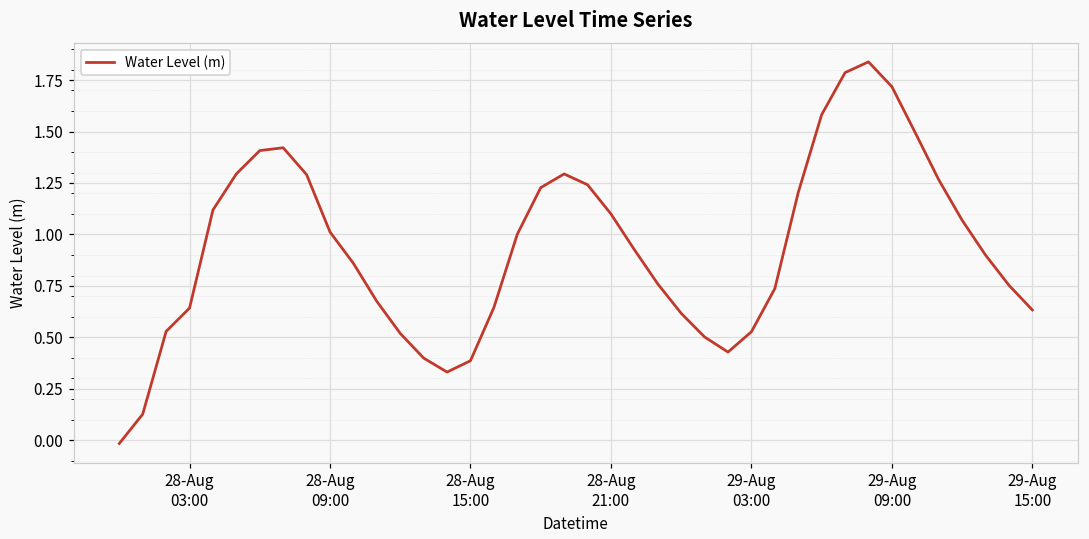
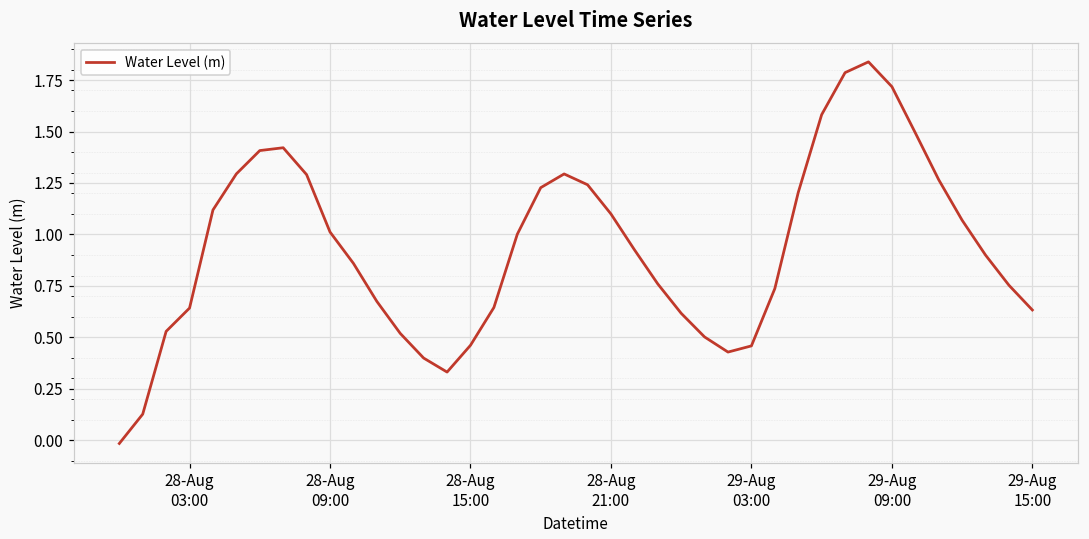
  {
    "28-Aug 03:00": 0.64,
    "28-Aug 09:00": 1.01,
-   "28-Aug 15:00": 0.39,
+   "28-Aug 15:00": 0.46,
    "28-Aug 21:00": 1.10,
-   "29-Aug 03:00": 0.53,
+   "29-Aug 03:00": 0.46,
    "29-Aug 09:00": 1.72,
    "29-Aug 15:00": 0.63
  }
